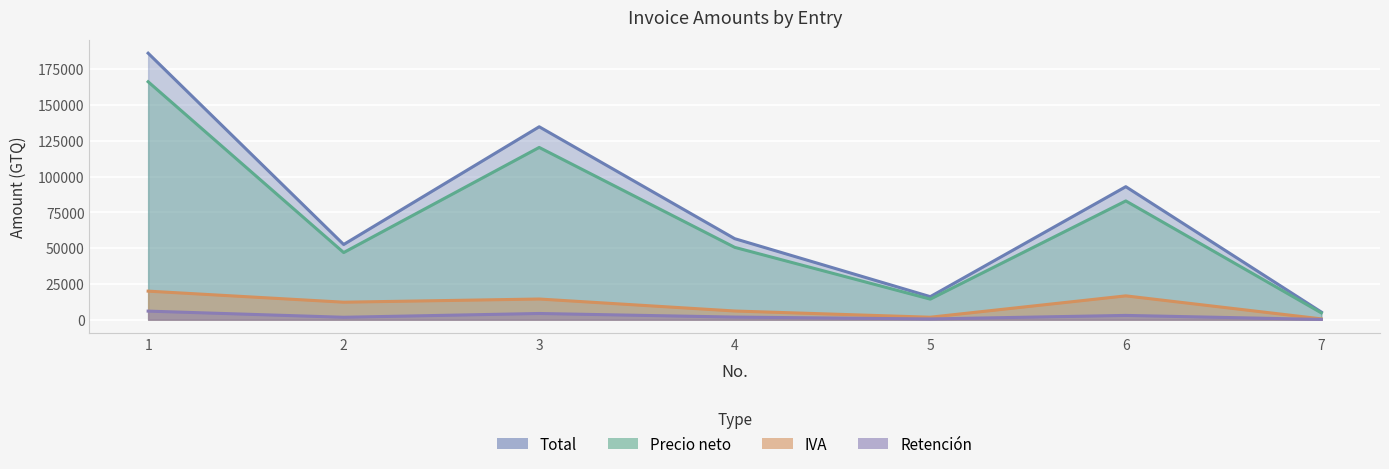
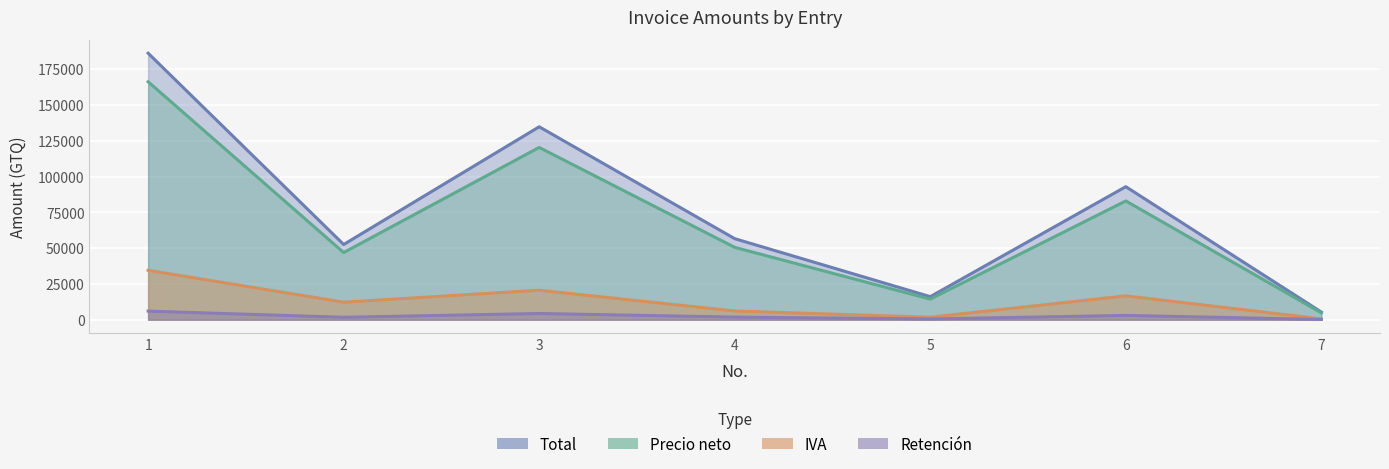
  {
    "IVA": {
-     "1": 20000,
+     "1": 34000,
      "2": 12000,
-     "3": 14000,
+     "3": 21000,
      "4": 6000,
      "6": 17000
    }
  }
